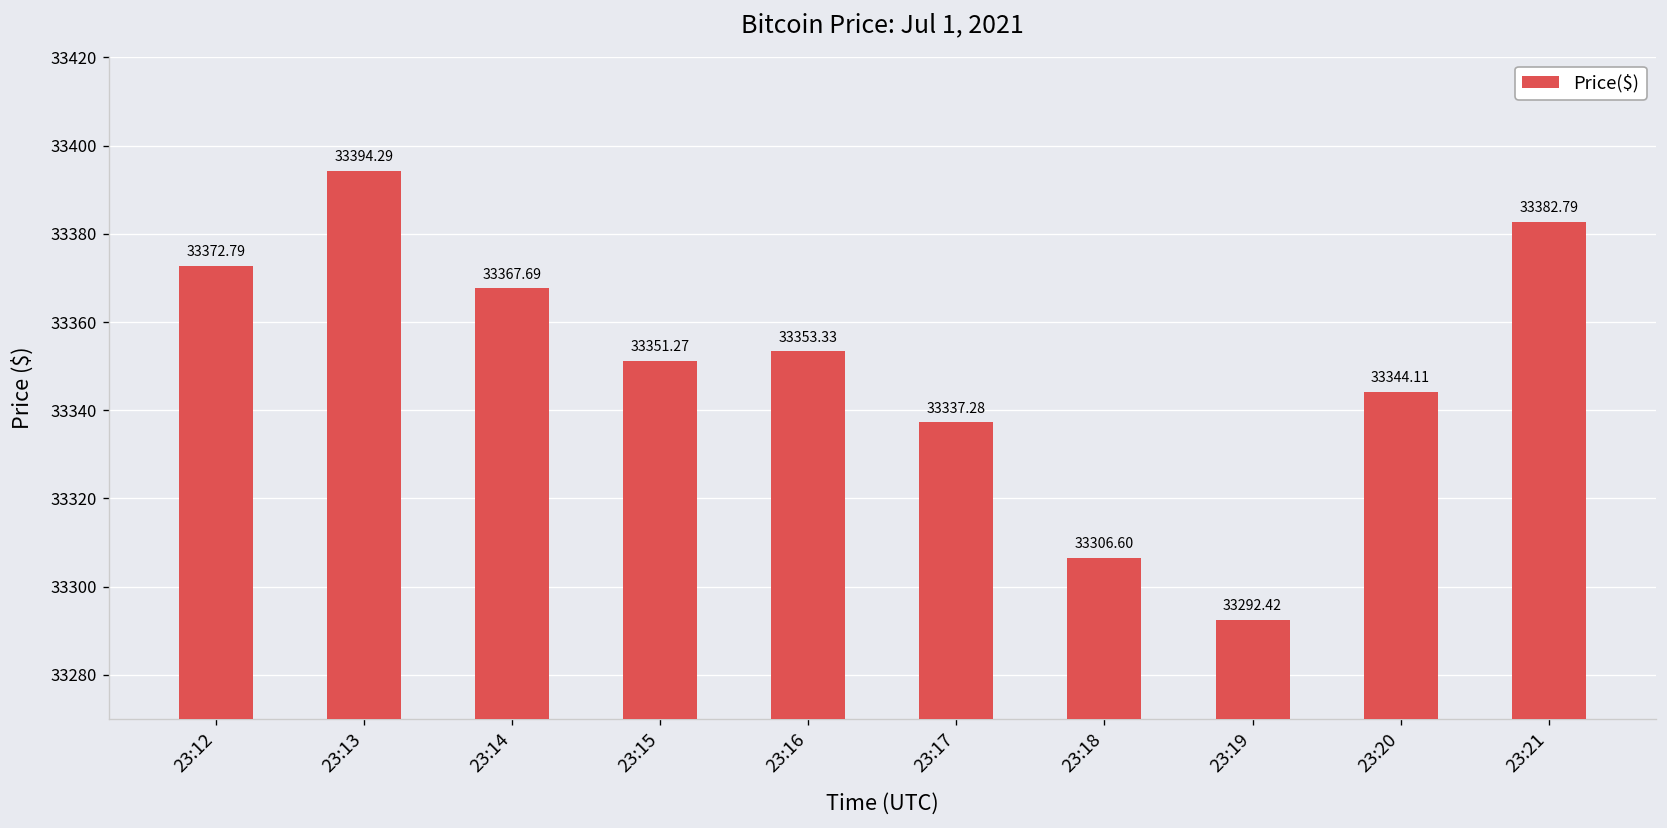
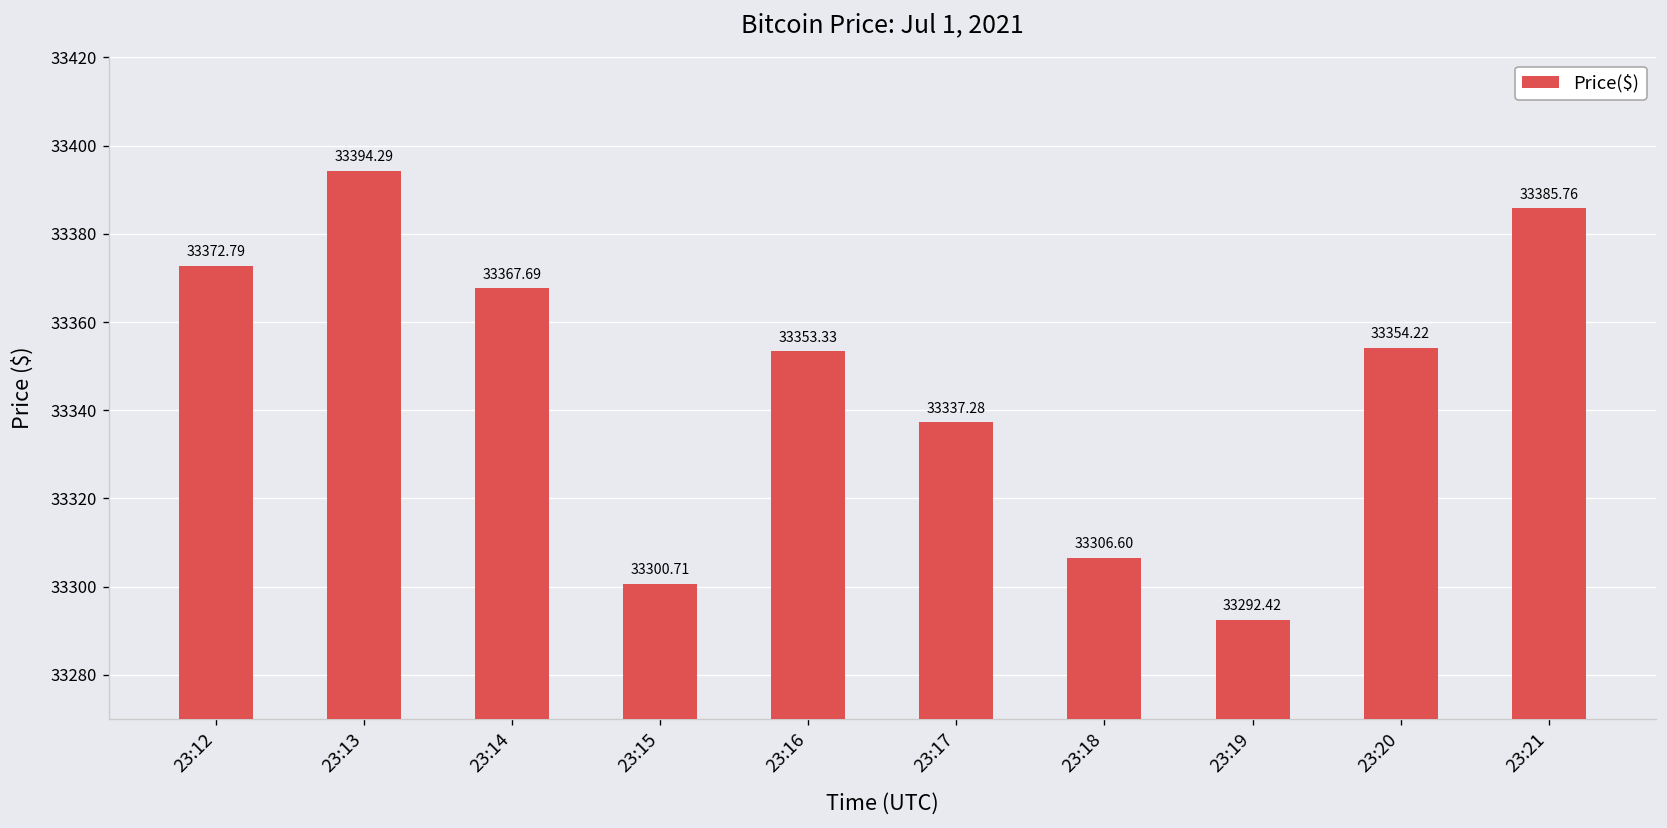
  {
    "23:12": 33372.79,
    "23:13": 33394.29,
    "23:14": 33367.69,
-   "23:15": 33351.27,
+   "23:15": 33300.71,
    "23:16": 33353.33,
    "23:17": 33337.28,
    "23:18": 33306.60,
    "23:19": 33292.42,
-   "23:20": 33344.11,
-   "23:21": 33382.79
+   "23:20": 33354.22,
+   "23:21": 33385.76
  }
